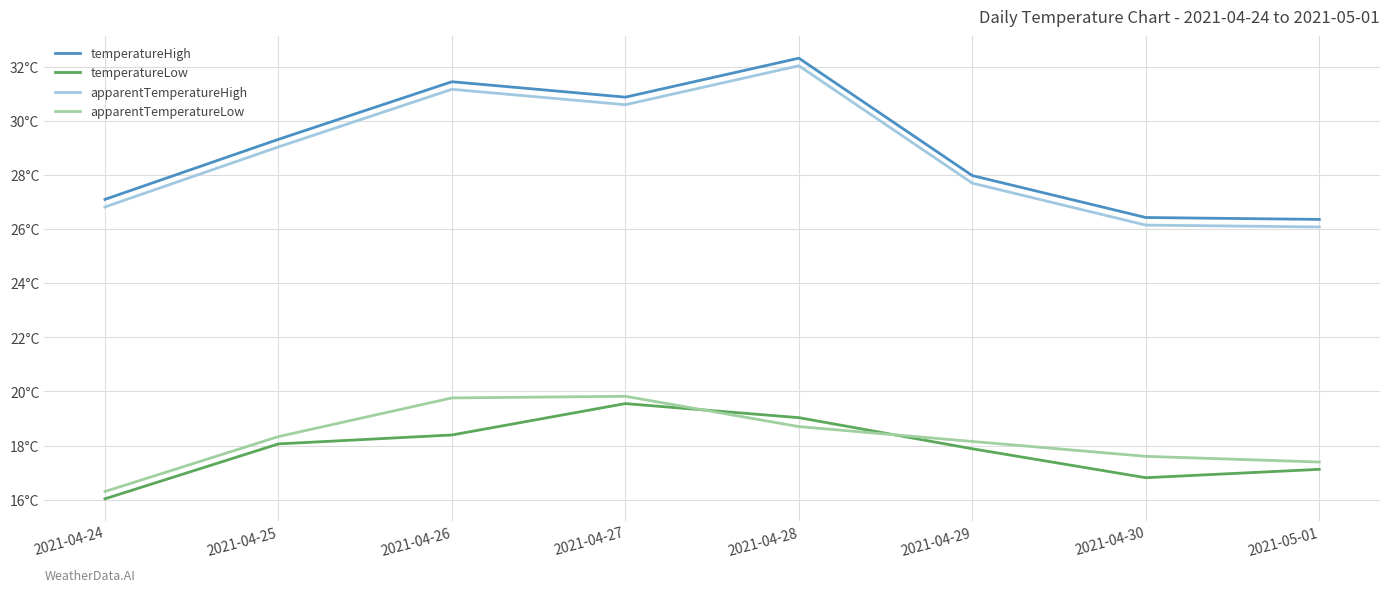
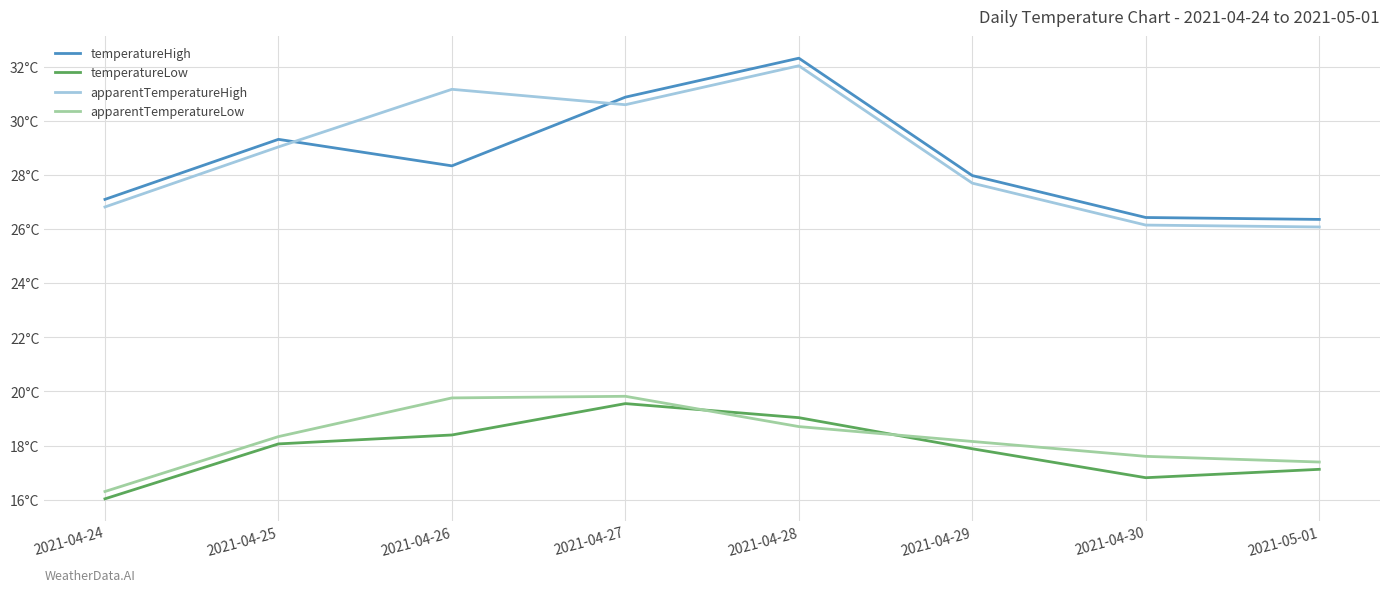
  {
    "temperatureHigh": {
      "2021-04-24": "27.1°C",
      "2021-04-25": "29.3°C",
-     "2021-04-26": "31.5°C",
+     "2021-04-26": "28.3°C",
      "2021-04-27": "30.9°C",
      "2021-04-28": "32.3°C",
      "2021-04-29": "28.0°C",
      "2021-04-30": "26.4°C",
      "2021-05-01": "26.4°C"
    },
    "temperatureLow": {
      "2021-04-24": "16.0°C",
      "2021-04-25": "18.1°C",
      "2021-04-26": "18.4°C",
      "2021-04-27": "19.6°C",
      "2021-04-28": "19.0°C",
      "2021-04-29": "17.9°C",
      "2021-04-30": "16.8°C",
      "2021-05-01": "17.1°C"
    },
    "apparentTemperatureHigh": {
      "2021-04-24": "26.8°C",
      "2021-04-25": "29.0°C",
      "2021-04-26": "31.2°C",
      "2021-04-27": "30.6°C",
      "2021-04-28": "32.0°C",
      "2021-04-29": "27.7°C",
      "2021-04-30": "26.2°C",
      "2021-05-01": "26.1°C"
    },
    "apparentTemperatureLow": {
      "2021-04-24": "16.3°C",
      "2021-04-25": "18.3°C",
      "2021-04-26": "19.8°C",
      "2021-04-27": "19.8°C",
      "2021-04-28": "18.7°C",
      "2021-04-29": "18.2°C",
      "2021-04-30": "17.6°C",
      "2021-05-01": "17.4°C"
    }
  }
